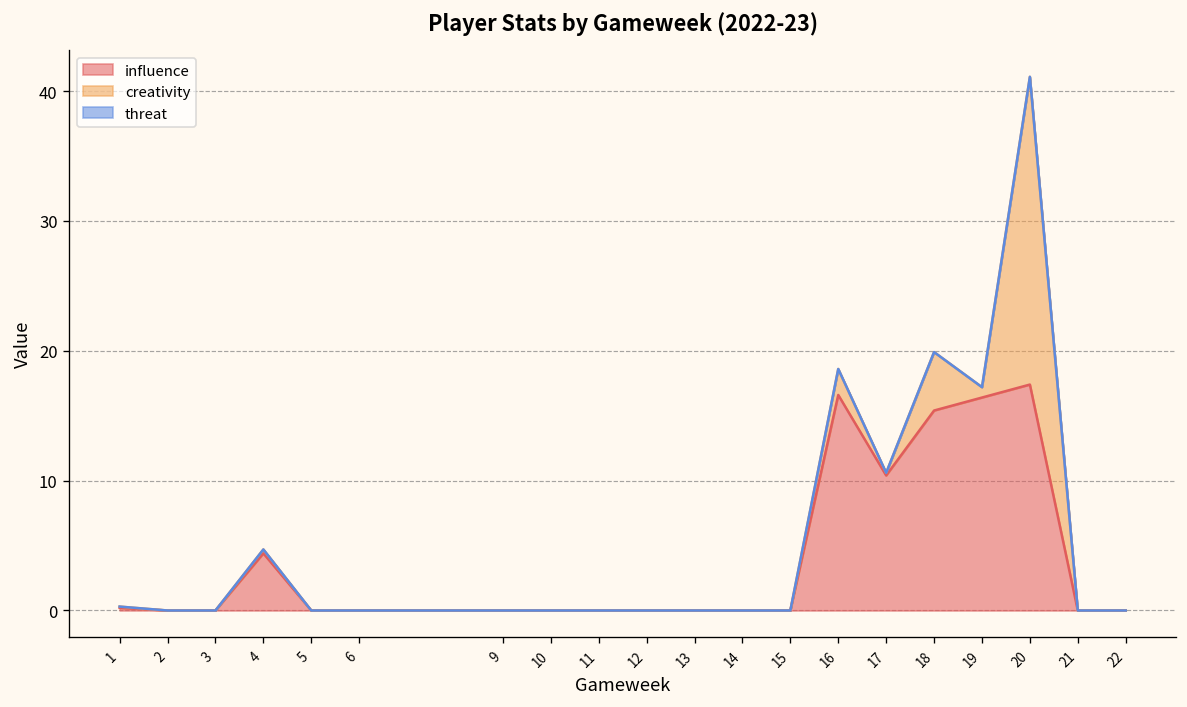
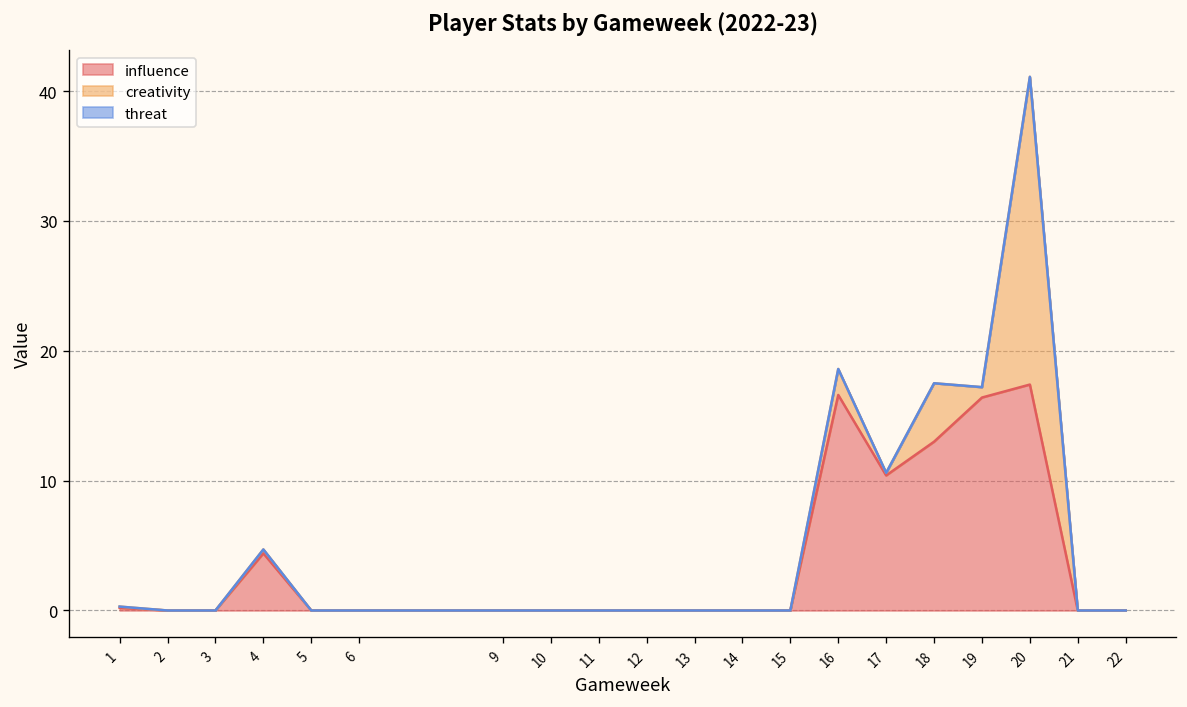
  {
    "influence": {
      "4": 4.4,
      "16": 16.6,
-     "18": 15.4,
+     "18": 13.0,
      "19": 16.4,
      "20": 17.4
    }
  }
